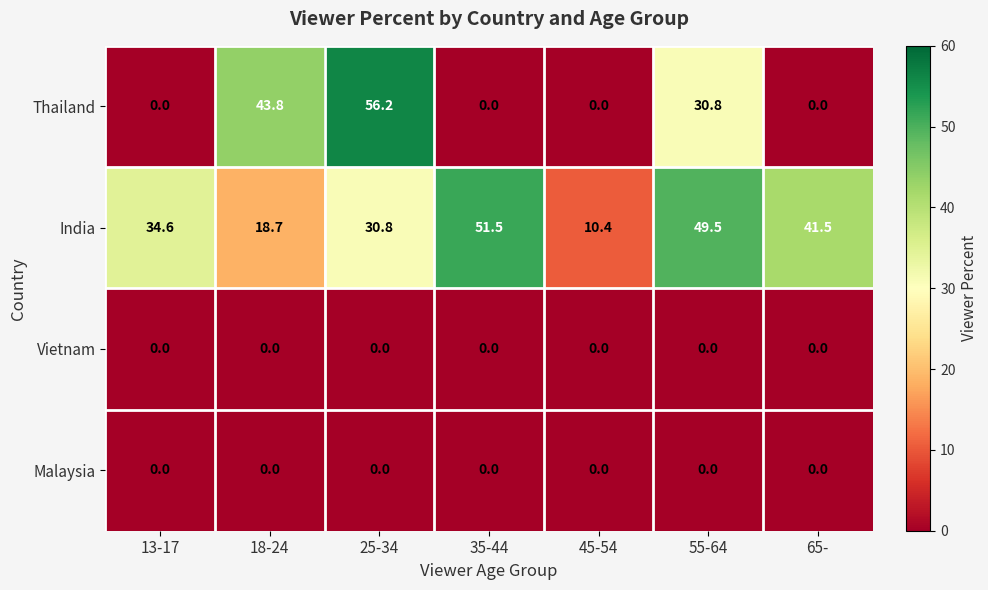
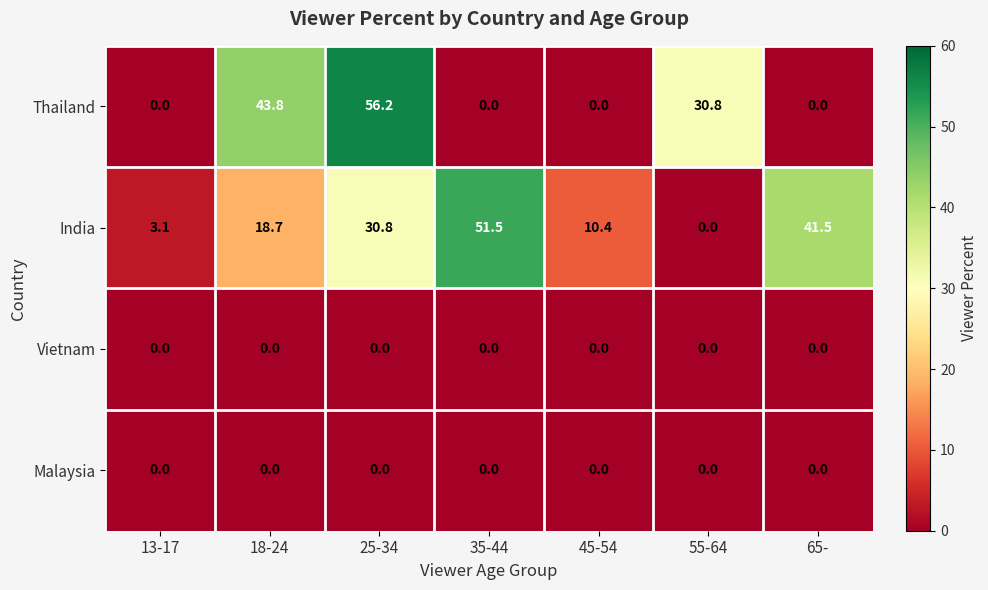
  {
    "Thailand": {
      "13-17": 0.0,
      "18-24": 43.8,
      "25-34": 56.2,
      "35-44": 0.0,
      "45-54": 0.0,
      "55-64": 30.8,
      "65-": 0.0
    },
    "India": {
-     "13-17": 34.6,
+     "13-17": 3.1,
      "18-24": 18.7,
      "25-34": 30.8,
      "35-44": 51.5,
      "45-54": 10.4,
-     "55-64": 49.5,
+     "55-64": 0.0,
      "65-": 41.5
    },
    "Vietnam": {
      "13-17": 0.0,
      "18-24": 0.0,
      "25-34": 0.0,
      "35-44": 0.0,
      "45-54": 0.0,
      "55-64": 0.0,
      "65-": 0.0
    },
    "Malaysia": {
      "13-17": 0.0,
      "18-24": 0.0,
      "25-34": 0.0,
      "35-44": 0.0,
      "45-54": 0.0,
      "55-64": 0.0,
      "65-": 0.0
    }
  }
